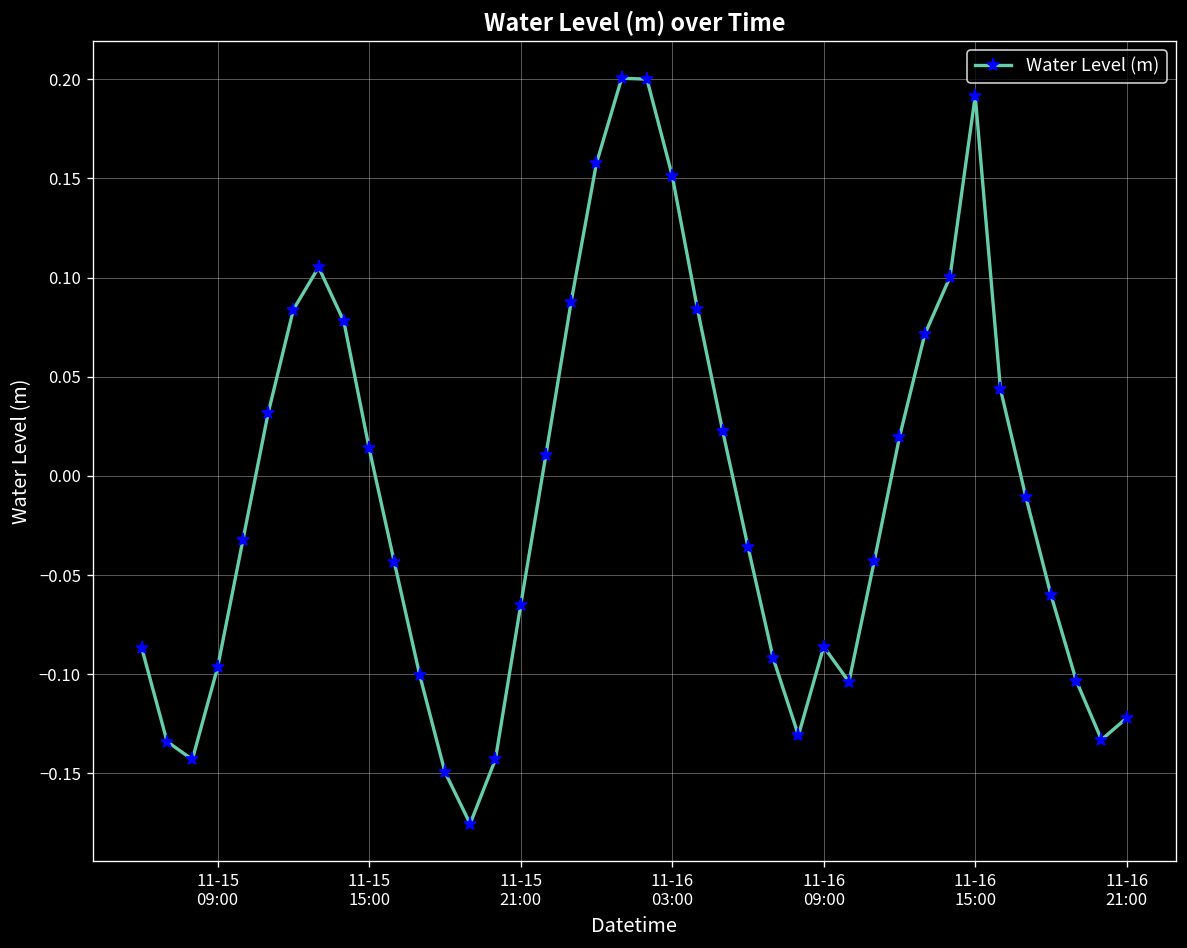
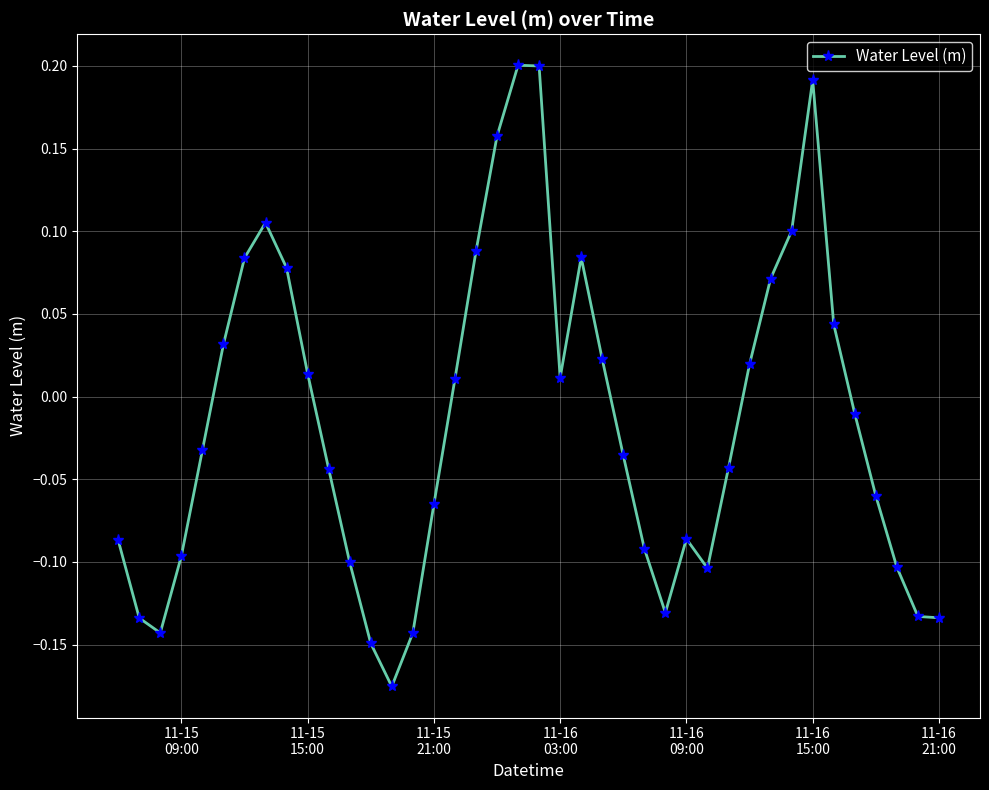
  {
    "11-15 09:00": -0.097,
    "11-15 15:00": 0.014,
    "11-15 21:00": -0.065,
-   "11-16 03:00": 0.151,
+   "11-16 03:00": 0.011,
    "11-16 09:00": -0.086,
    "11-16 15:00": 0.191,
-   "11-16 21:00": -0.122
+   "11-16 21:00": -0.134
  }
